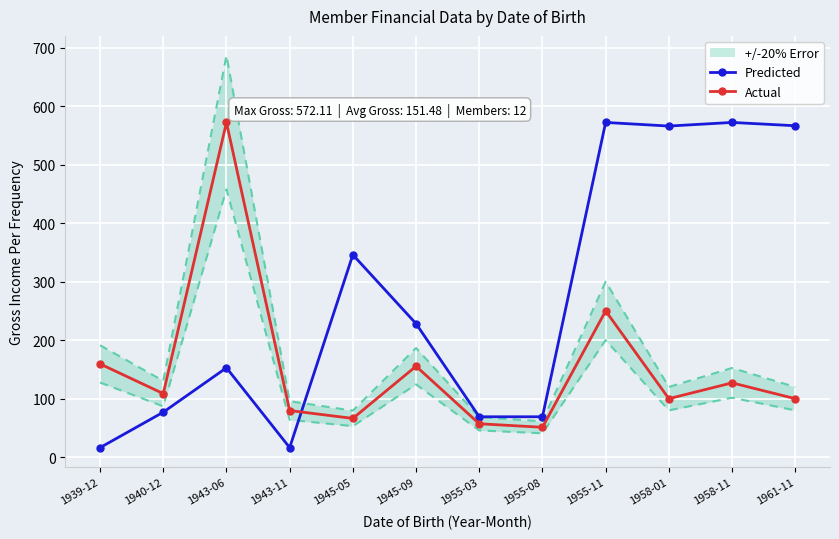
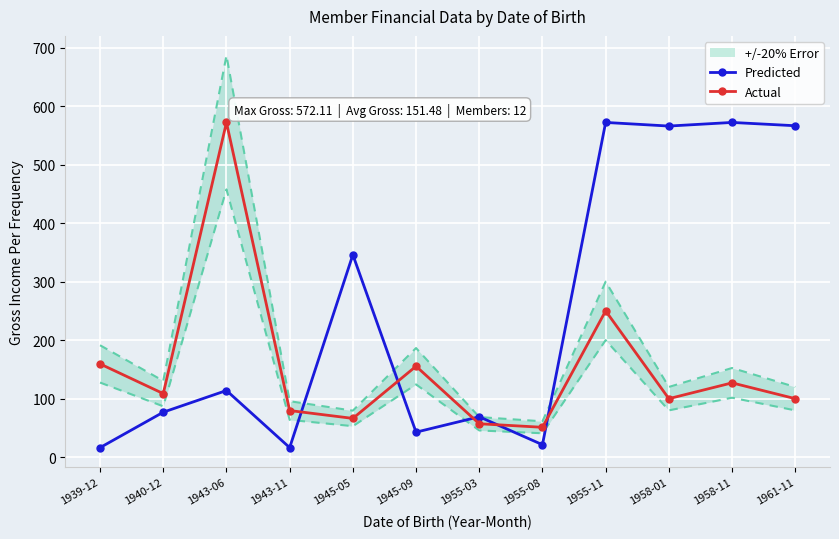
  {
    "Predicted": {
      "1939-12": 20,
      "1940-12": 80,
-     "1943-06": 150,
+     "1943-06": 110,
      "1943-11": 20,
      "1945-05": 350,
-     "1945-09": 230,
-     "1955-08": 70,
+     "1945-09": 40,
+     "1955-08": 20,
      "1955-11": 570,
      "1958-01": 570,
      "1958-11": 570,
      "1961-11": 570
    },
    "Actual": {
      "1939-12": 160,
      "1940-12": 110,
      "1943-11": 80,
      "1945-05": 70,
      "1945-09": 160,
      "1955-03": 60,
      "1955-08": 50,
      "1955-11": 250,
      "1958-01": 100,
      "1958-11": 130,
      "1961-11": 100
    }
  }
